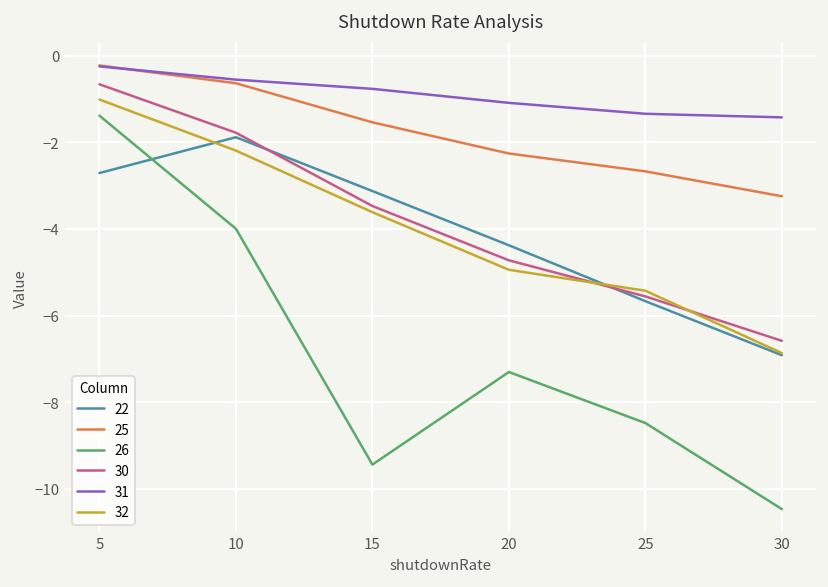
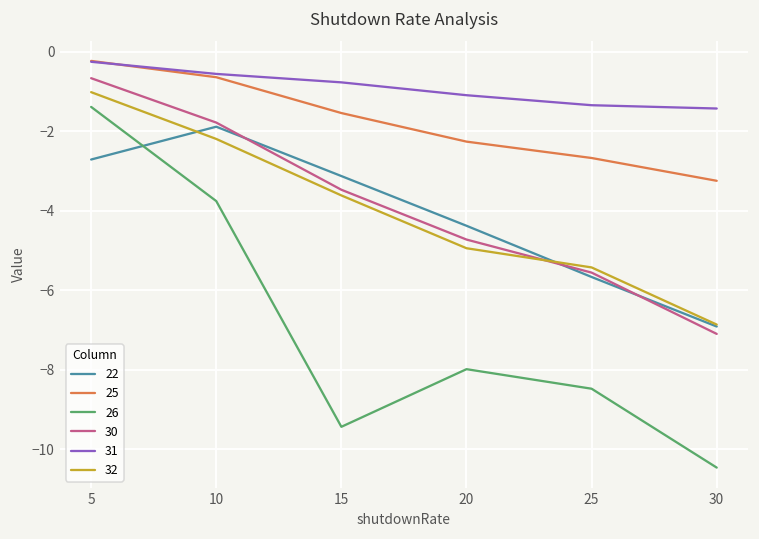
  {
    "22": {
      "5": -2.7,
      "10": -1.9,
      "15": -3.1,
      "20": -4.4,
      "25": -5.7
    },
    "25": {
      "10": -0.6,
      "15": -1.5,
      "20": -2.3,
      "25": -2.7,
      "30": -3.2
    },
    "26": {
      "5": -1.4,
-     "10": -4.0,
+     "10": -3.8,
      "15": -9.4,
-     "20": -7.3,
+     "20": -8.0,
      "25": -8.5,
      "30": -10.5
    },
    "30": {
      "5": -0.7,
      "10": -1.8,
      "15": -3.5,
      "20": -4.7,
      "25": -5.6,
-     "30": -6.6
+     "30": -7.1
    },
    "31": {
      "10": -0.6,
      "15": -0.8,
      "20": -1.1,
      "25": -1.3,
      "30": -1.4
    },
    "32": {
      "5": -1.0,
      "10": -2.2,
      "15": -3.6,
      "20": -4.9,
      "25": -5.4
    }
  }
